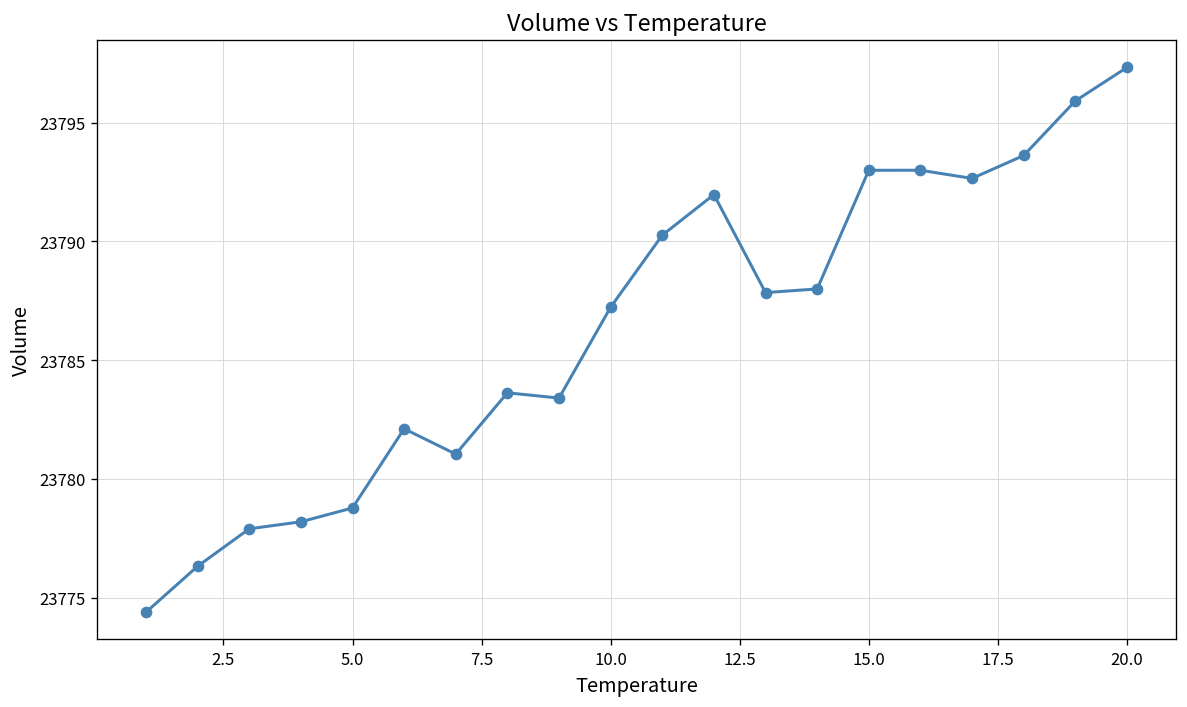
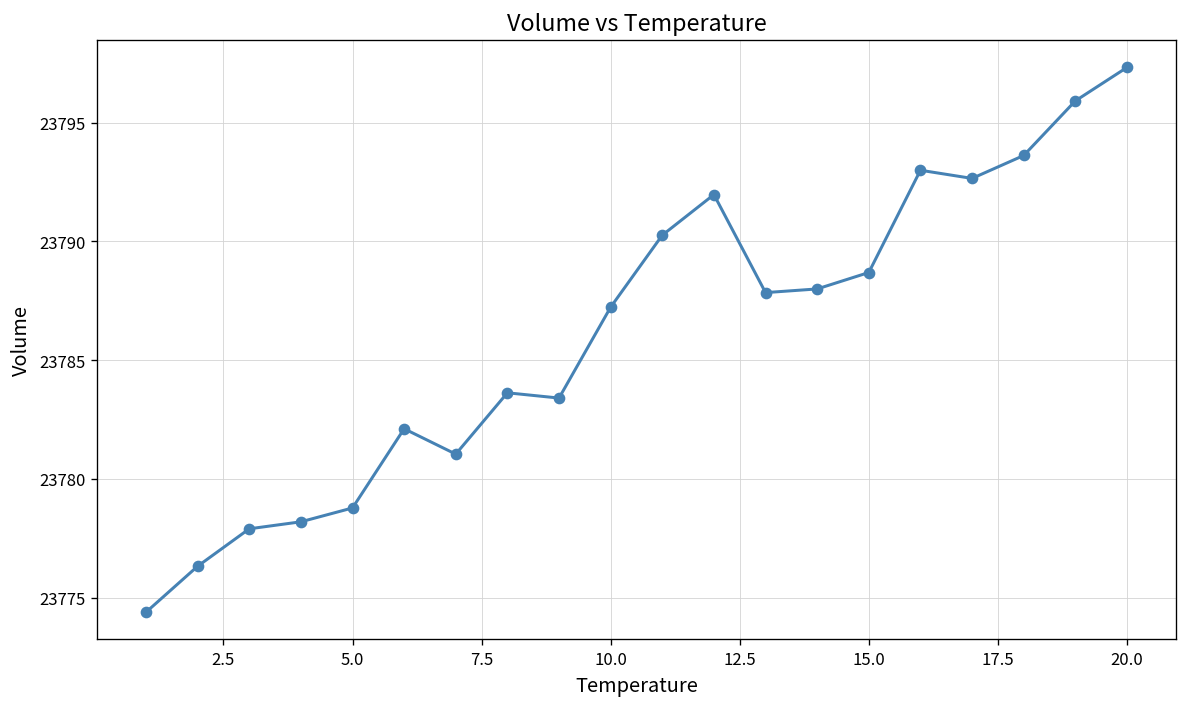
  {
    "5.0": 23778.8,
    "10.0": 23787.2,
-   "15.0": 23793.0,
+   "15.0": 23788.7,
    "20.0": 23797.3
  }
